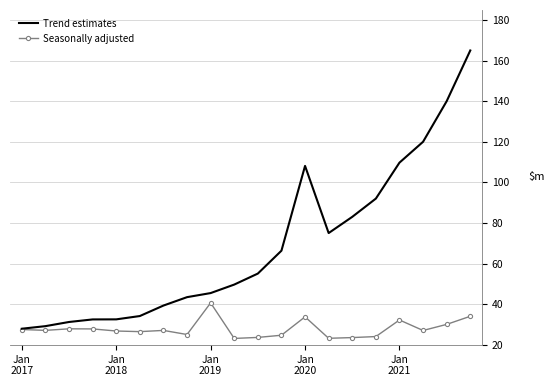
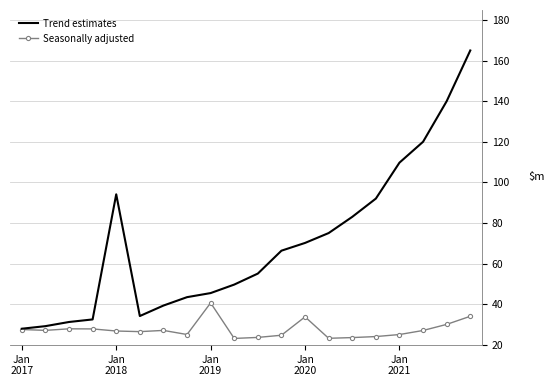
  {
    "Trend estimates": {
-     "Jan 2018": 32,
+     "Jan 2018": 94,
      "Jan 2019": 45,
-     "Jan 2020": 108,
+     "Jan 2020": 70,
      "Jan 2021": 110
    },
    "Seasonally adjusted": {
      "Jan 2018": 27,
      "Jan 2019": 41,
      "Jan 2020": 34,
-     "Jan 2021": 32
+     "Jan 2021": 25
    }
  }
